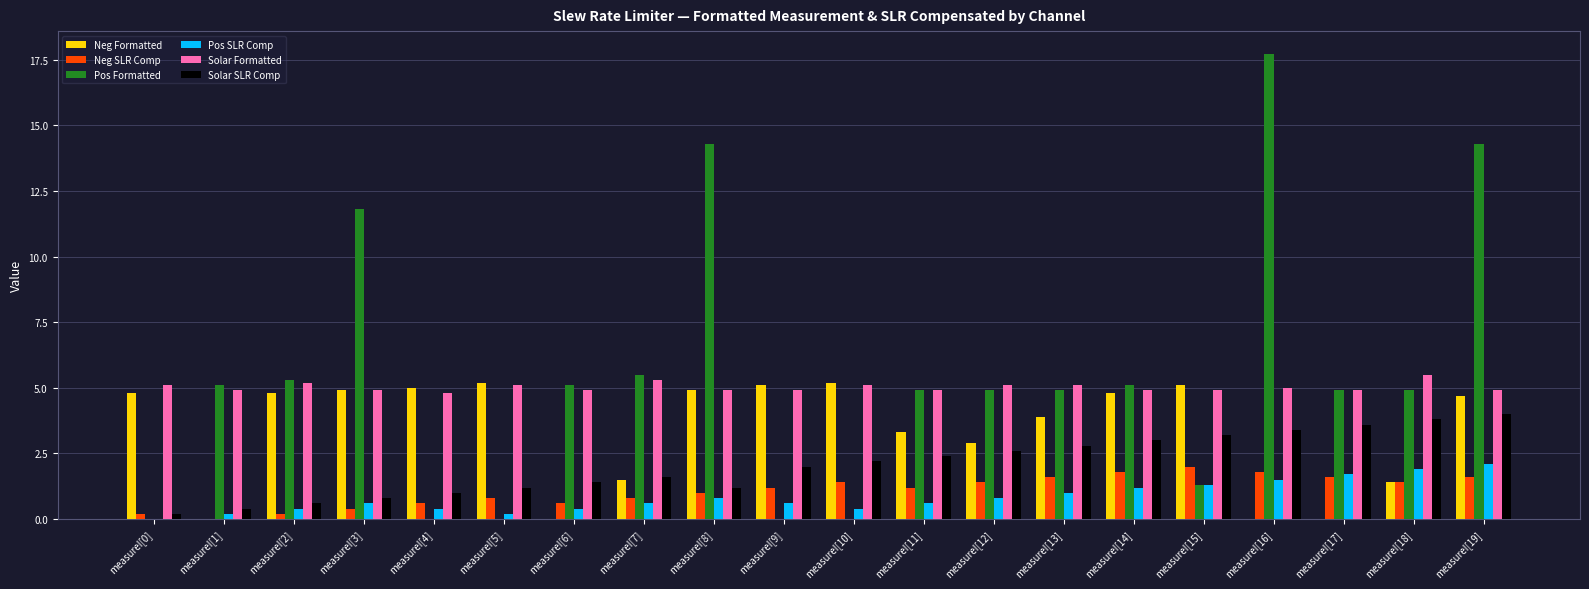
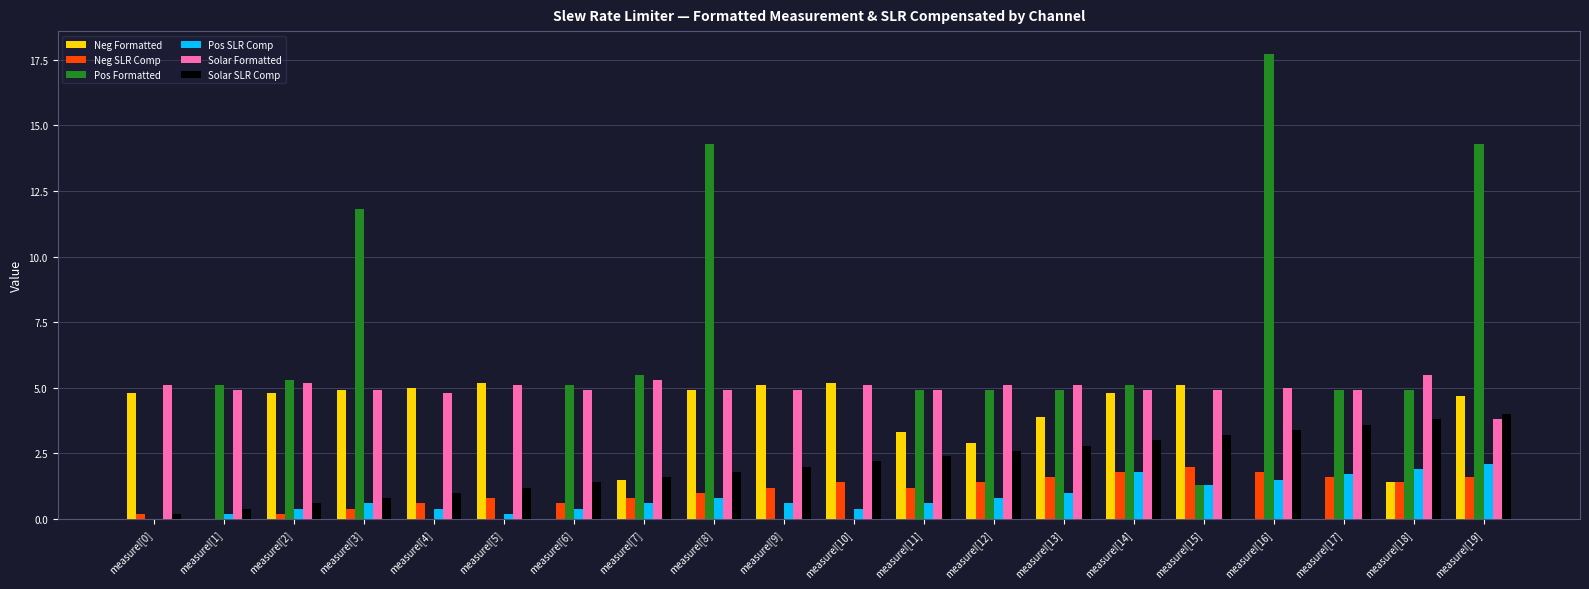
  {
    "Neg Formatted": {
      "measureI[0]": 4.8,
      "measureI[1]": 0.0,
      "measureI[2]": 4.8,
      "measureI[3]": 4.9,
      "measureI[4]": 5.0,
      "measureI[5]": 5.2,
      "measureI[6]": 0.0,
      "measureI[7]": 1.5,
      "measureI[8]": 4.9,
      "measureI[9]": 5.1,
      "measureI[10]": 5.2,
      "measureI[11]": 3.3,
      "measureI[12]": 2.9,
      "measureI[13]": 3.9,
      "measureI[14]": 4.8,
      "measureI[15]": 5.1,
      "measureI[16]": 0.0,
      "measureI[17]": 0.0,
      "measureI[18]": 1.4,
      "measureI[19]": 4.7
    },
    "Neg SLR Comp": {
      "measureI[0]": 0.2,
      "measureI[1]": 0.0,
      "measureI[2]": 0.2,
      "measureI[3]": 0.4,
      "measureI[4]": 0.6,
      "measureI[5]": 0.8,
      "measureI[6]": 0.6,
      "measureI[7]": 0.8,
      "measureI[8]": 1.0,
      "measureI[9]": 1.2,
      "measureI[10]": 1.4,
      "measureI[11]": 1.2,
      "measureI[12]": 1.4,
      "measureI[13]": 1.6,
      "measureI[14]": 1.8,
      "measureI[15]": 2.0,
      "measureI[16]": 1.8,
      "measureI[17]": 1.6,
      "measureI[18]": 1.4,
      "measureI[19]": 1.6
    },
    "Pos Formatted": {
      "measureI[0]": 0.0,
      "measureI[1]": 5.1,
      "measureI[2]": 5.3,
      "measureI[3]": 11.8,
      "measureI[4]": 0.0,
      "measureI[5]": 0.0,
      "measureI[6]": 5.1,
      "measureI[7]": 5.5,
      "measureI[8]": 14.3,
      "measureI[9]": 0.0,
      "measureI[10]": 0.0,
      "measureI[11]": 4.9,
      "measureI[12]": 4.9,
      "measureI[13]": 4.9,
      "measureI[14]": 5.1,
      "measureI[15]": 1.3,
      "measureI[16]": 17.7,
      "measureI[17]": 4.9,
      "measureI[18]": 4.9,
      "measureI[19]": 14.3
    },
    "Pos SLR Comp": {
      "measureI[0]": 0.0,
      "measureI[1]": 0.2,
      "measureI[2]": 0.4,
      "measureI[3]": 0.6,
      "measureI[4]": 0.4,
      "measureI[5]": 0.2,
      "measureI[6]": 0.4,
      "measureI[7]": 0.6,
      "measureI[8]": 0.8,
      "measureI[9]": 0.6,
      "measureI[10]": 0.4,
      "measureI[11]": 0.6,
      "measureI[12]": 0.8,
      "measureI[13]": 1.0,
-     "measureI[14]": 1.2,
+     "measureI[14]": 1.8,
      "measureI[15]": 1.3,
      "measureI[16]": 1.5,
      "measureI[17]": 1.7,
      "measureI[18]": 1.9,
      "measureI[19]": 2.1
    },
    "Solar Formatted": {
      "measureI[0]": 5.1,
      "measureI[1]": 4.9,
      "measureI[2]": 5.2,
      "measureI[3]": 4.9,
      "measureI[4]": 4.8,
      "measureI[5]": 5.1,
      "measureI[6]": 4.9,
      "measureI[7]": 5.3,
      "measureI[8]": 4.9,
      "measureI[9]": 4.9,
      "measureI[10]": 5.1,
      "measureI[11]": 4.9,
      "measureI[12]": 5.1,
      "measureI[13]": 5.1,
      "measureI[14]": 4.9,
      "measureI[15]": 4.9,
      "measureI[16]": 5.0,
      "measureI[17]": 4.9,
      "measureI[18]": 5.5,
-     "measureI[19]": 4.9
+     "measureI[19]": 3.8
    },
    "Solar SLR Comp": {
      "measureI[0]": 0.2,
      "measureI[1]": 0.4,
      "measureI[2]": 0.6,
      "measureI[3]": 0.8,
      "measureI[4]": 1.0,
      "measureI[5]": 1.2,
      "measureI[6]": 1.4,
      "measureI[7]": 1.6,
-     "measureI[8]": 1.2,
+     "measureI[8]": 1.8,
      "measureI[9]": 2.0,
      "measureI[10]": 2.2,
      "measureI[11]": 2.4,
      "measureI[12]": 2.6,
      "measureI[13]": 2.8,
      "measureI[14]": 3.0,
      "measureI[15]": 3.2,
      "measureI[16]": 3.4,
      "measureI[17]": 3.6,
      "measureI[18]": 3.8,
      "measureI[19]": 4.0
    }
  }
